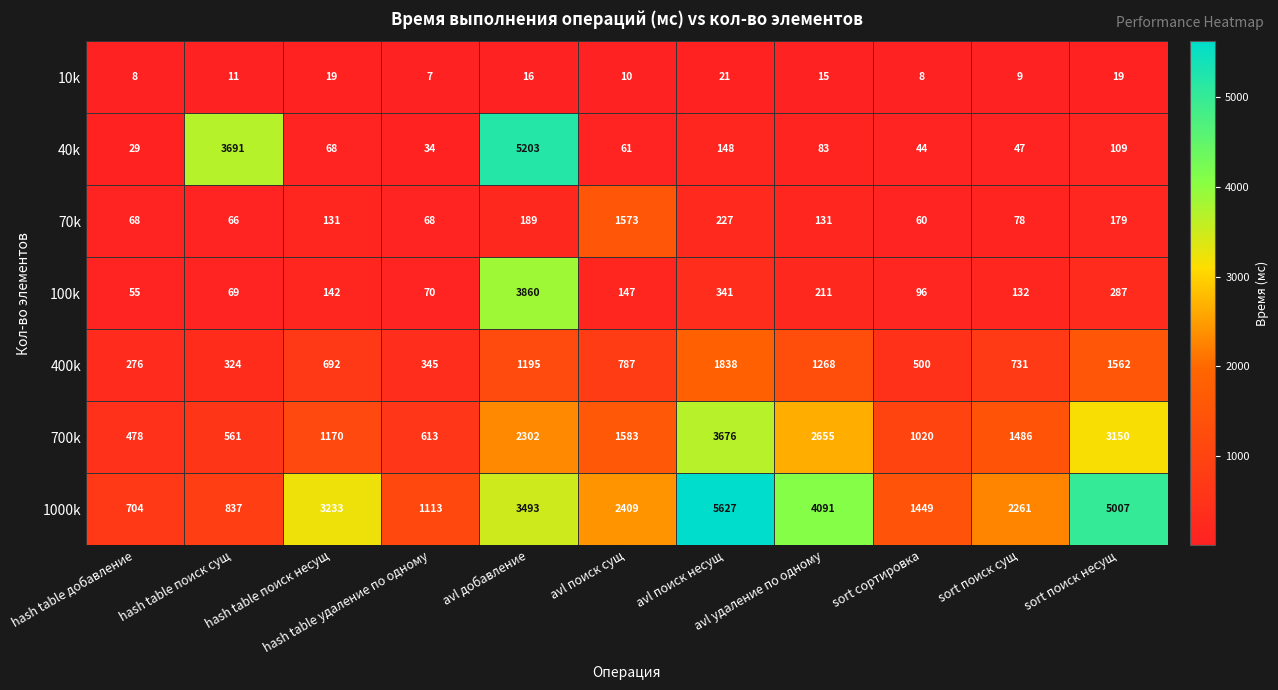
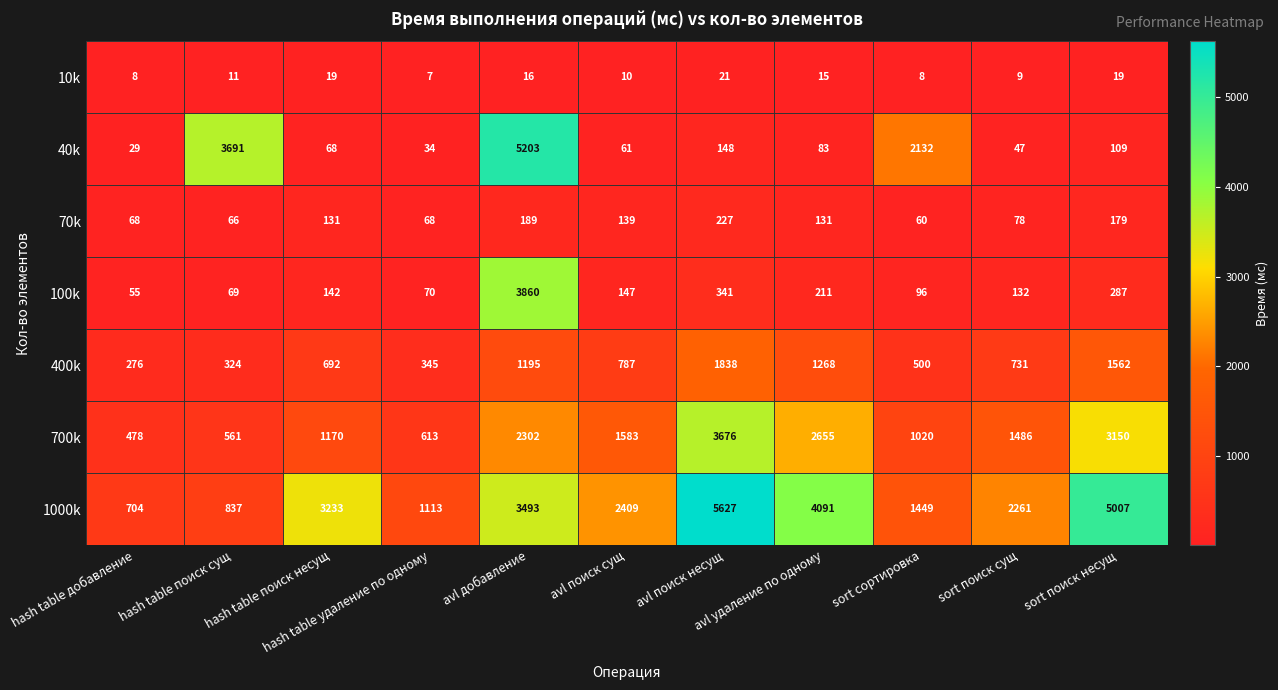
  {
    "10k": {
      "hash table добавление": 8,
      "hash table поиск сущ": 11,
      "hash table поиск несущ": 19,
      "hash table удаление по одному": 7,
      "avl добавление": 16,
      "avl поиск сущ": 10,
      "avl поиск несущ": 21,
      "avl удаление по одному": 15,
      "sort сортировка": 8,
      "sort поиск сущ": 9,
      "sort поиск несущ": 19
    },
    "40k": {
      "hash table добавление": 29,
      "hash table поиск сущ": 3691,
      "hash table поиск несущ": 68,
      "hash table удаление по одному": 34,
      "avl добавление": 5203,
      "avl поиск сущ": 61,
      "avl поиск несущ": 148,
      "avl удаление по одному": 83,
-     "sort сортировка": 44,
+     "sort сортировка": 2132,
      "sort поиск сущ": 47,
      "sort поиск несущ": 109
    },
    "70k": {
      "hash table добавление": 68,
      "hash table поиск сущ": 66,
      "hash table поиск несущ": 131,
      "hash table удаление по одному": 68,
      "avl добавление": 189,
-     "avl поиск сущ": 1573,
+     "avl поиск сущ": 139,
      "avl поиск несущ": 227,
      "avl удаление по одному": 131,
      "sort сортировка": 60,
      "sort поиск сущ": 78,
      "sort поиск несущ": 179
    },
    "100k": {
      "hash table добавление": 55,
      "hash table поиск сущ": 69,
      "hash table поиск несущ": 142,
      "hash table удаление по одному": 70,
      "avl добавление": 3860,
      "avl поиск сущ": 147,
      "avl поиск несущ": 341,
      "avl удаление по одному": 211,
      "sort сортировка": 96,
      "sort поиск сущ": 132,
      "sort поиск несущ": 287
    },
    "400k": {
      "hash table добавление": 276,
      "hash table поиск сущ": 324,
      "hash table поиск несущ": 692,
      "hash table удаление по одному": 345,
      "avl добавление": 1195,
      "avl поиск сущ": 787,
      "avl поиск несущ": 1838,
      "avl удаление по одному": 1268,
      "sort сортировка": 500,
      "sort поиск сущ": 731,
      "sort поиск несущ": 1562
    },
    "700k": {
      "hash table добавление": 478,
      "hash table поиск сущ": 561,
      "hash table поиск несущ": 1170,
      "hash table удаление по одному": 613,
      "avl добавление": 2302,
      "avl поиск сущ": 1583,
      "avl поиск несущ": 3676,
      "avl удаление по одному": 2655,
      "sort сортировка": 1020,
      "sort поиск сущ": 1486,
      "sort поиск несущ": 3150
    },
    "1000k": {
      "hash table добавление": 704,
      "hash table поиск сущ": 837,
      "hash table поиск несущ": 3233,
      "hash table удаление по одному": 1113,
      "avl добавление": 3493,
      "avl поиск сущ": 2409,
      "avl поиск несущ": 5627,
      "avl удаление по одному": 4091,
      "sort сортировка": 1449,
      "sort поиск сущ": 2261,
      "sort поиск несущ": 5007
    }
  }
